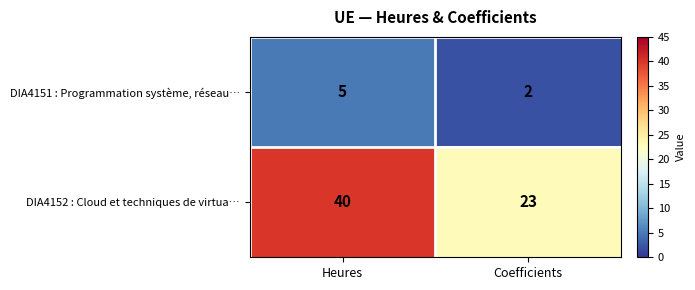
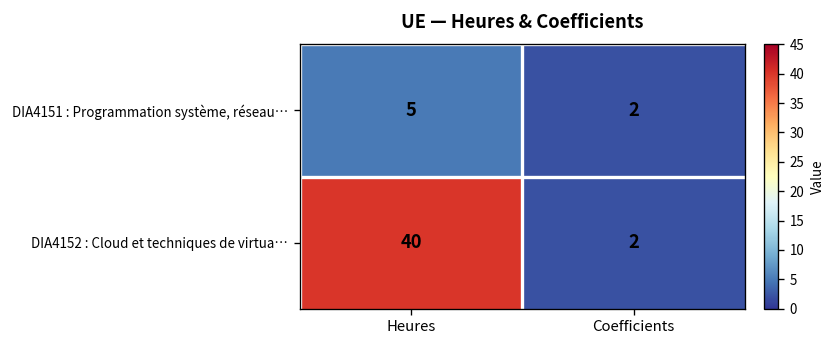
  {
    "DIA4151 : Programmation système, réseau…": {
      "Heures": 5,
      "Coefficients": 2
    },
    "DIA4152 : Cloud et techniques de virtua…": {
      "Heures": 40,
-     "Coefficients": 23
+     "Coefficients": 2
    }
  }
